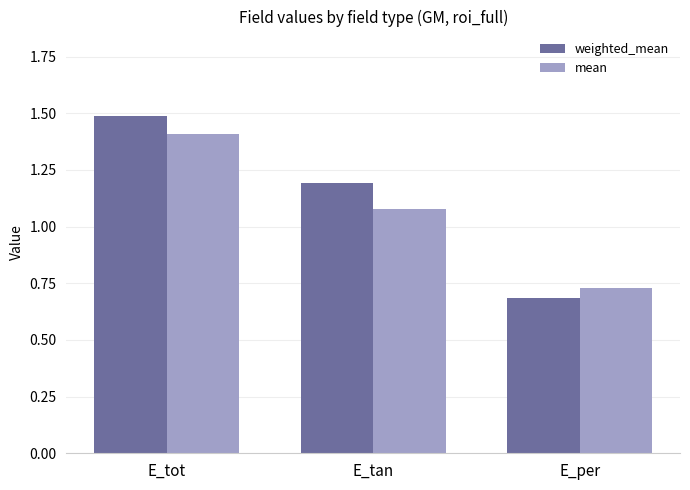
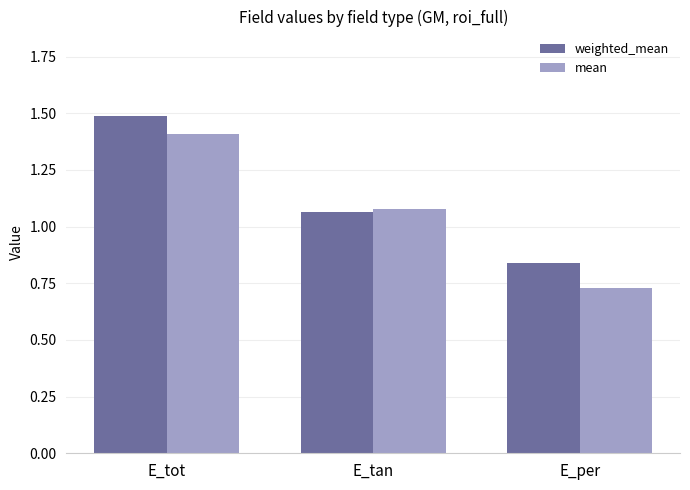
  {
    "weighted_mean": {
      "E_tot": 1.49,
-     "E_tan": 1.19,
-     "E_per": 0.69
+     "E_tan": 1.06,
+     "E_per": 0.84
    },
    "mean": {
      "E_tot": 1.41,
      "E_tan": 1.08,
      "E_per": 0.73
    }
  }
